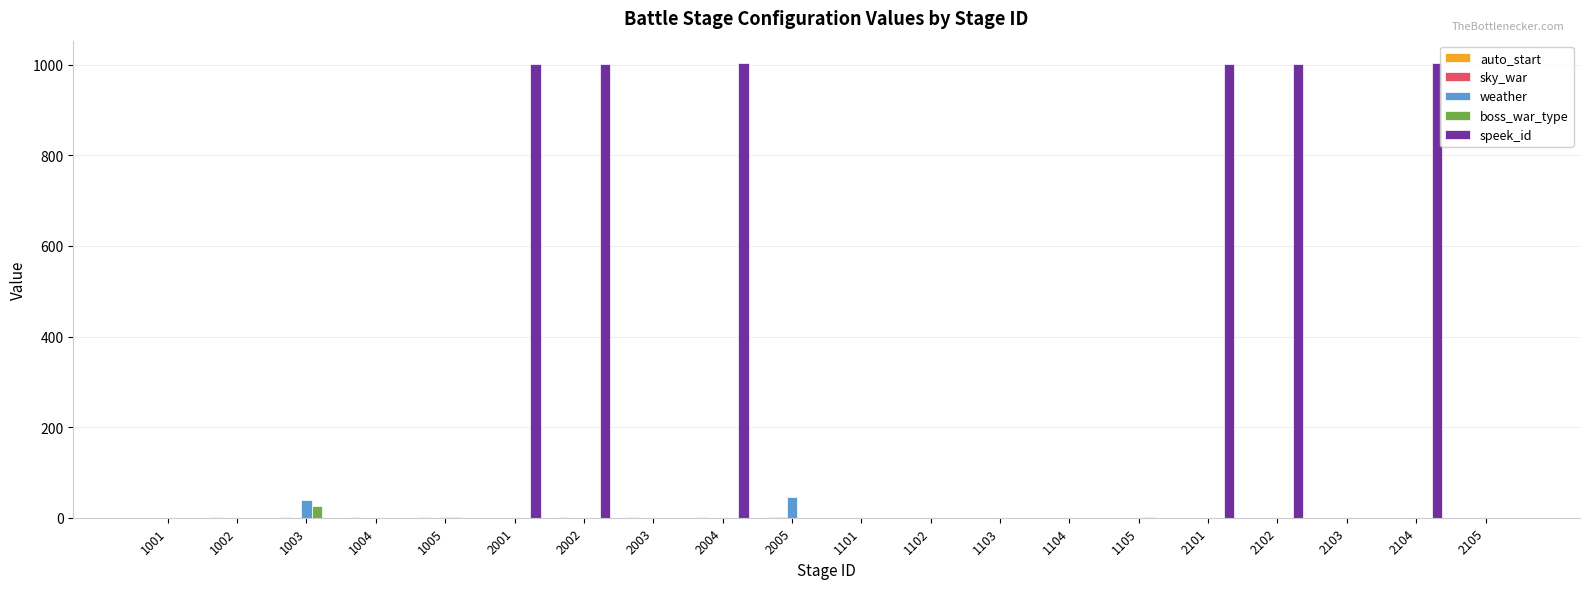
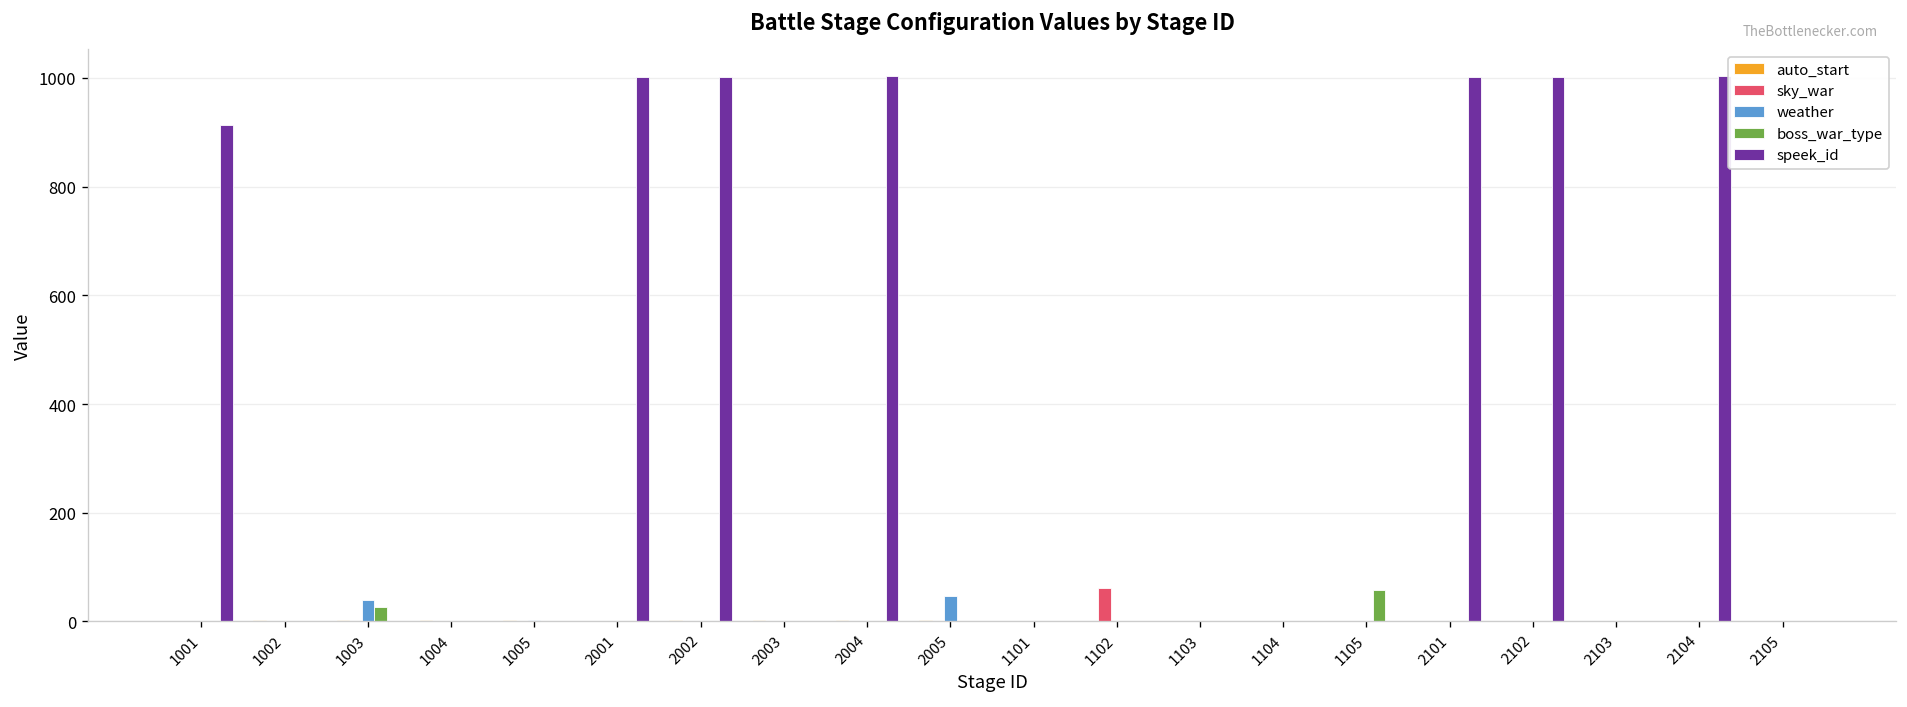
  {
    "auto_start": {
      "1001": 0,
      "2001": 0,
      "1101": 0,
      "1102": 0,
      "1103": 0,
      "1104": 0,
      "1105": 0,
      "2101": 0,
      "2102": 0,
      "2103": 0,
      "2104": 0,
      "2105": 0
    },
    "sky_war": {
      "1001": 0,
      "1002": 0,
      "1003": 0,
      "1004": 0,
      "1005": 0,
      "2001": 0,
      "2002": 0,
      "2003": 0,
      "2004": 0,
      "1101": 0,
-     "1102": 0,
+     "1102": 60,
      "1103": 0,
      "1104": 0,
      "1105": 0,
      "2101": 0,
      "2102": 0,
      "2103": 0,
      "2104": 0,
      "2105": 0
    },
    "weather": {
      "1001": 0,
      "1002": 0,
      "1003": 40,
      "1004": 0,
      "2001": 0,
      "2002": 0,
      "2003": 0,
      "2004": 0,
      "2005": 50,
      "1101": 0,
      "1102": 0,
      "1103": 0,
      "1104": 0,
      "1105": 0,
      "2101": 0,
      "2102": 0,
      "2103": 0,
      "2104": 0,
      "2105": 0
    },
    "boss_war_type": {
      "1001": 0,
      "1002": 0,
      "1003": 30,
      "1004": 0,
      "2001": 0,
      "2002": 0,
      "2003": 0,
      "2004": 0,
      "2005": 0,
      "1101": 0,
      "1102": 0,
      "1103": 0,
      "1104": 0,
-     "1105": 0,
+     "1105": 60,
      "2101": 0,
      "2102": 0,
      "2103": 0,
      "2104": 0,
      "2105": 0
    },
    "speek_id": {
-     "1001": 0,
+     "1001": 910,
      "1002": 0,
      "1003": 0,
      "1004": 0,
      "1005": 0,
      "2001": 1000,
      "2002": 1000,
      "2003": 0,
      "2004": 1000,
      "2005": 0,
      "1101": 0,
      "1102": 0,
      "1103": 0,
      "1104": 0,
      "1105": 0,
      "2101": 1000,
      "2102": 1000,
      "2103": 0,
      "2104": 1000,
      "2105": 0
    }
  }
